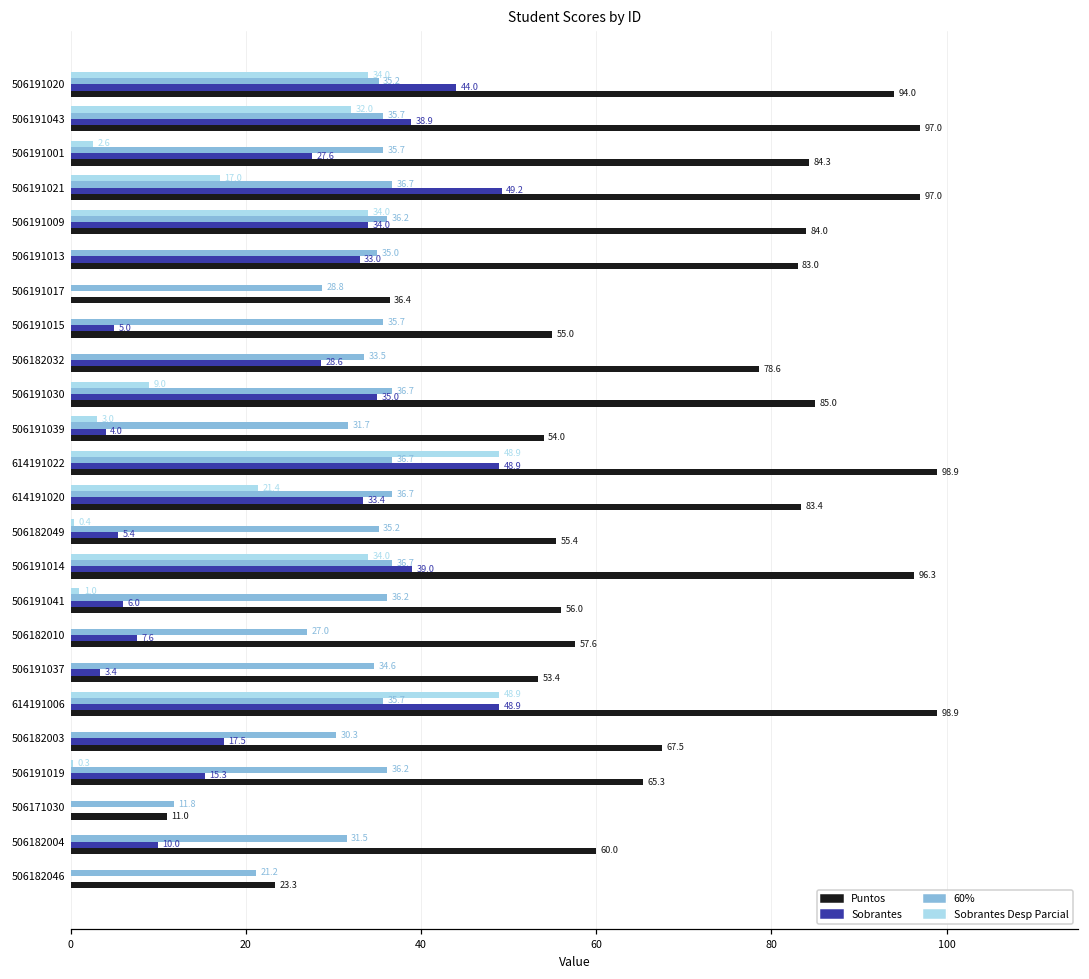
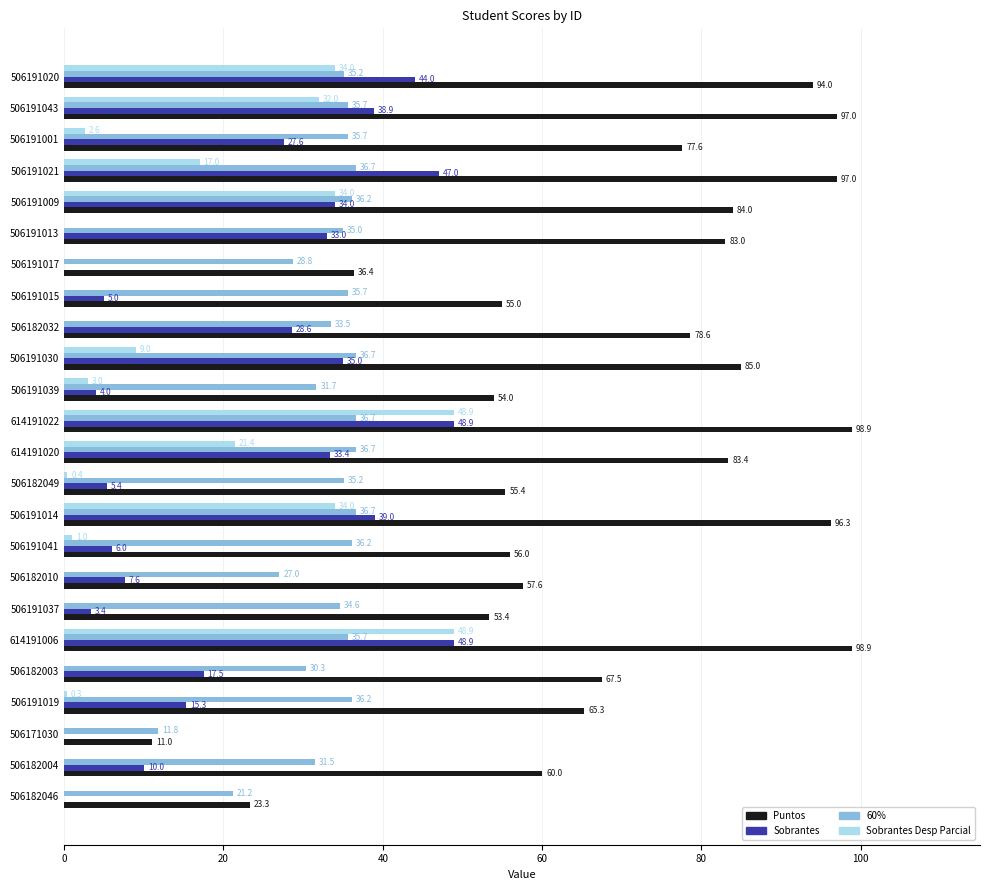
  {
    "Puntos": {
      "506191020": 94.0,
      "506191043": 97.0,
-     "506191001": 84.3,
+     "506191001": 77.6,
      "506191021": 97.0,
      "506191009": 84.0,
      "506191013": 83.0,
      "506191017": 36.4,
      "506191015": 55.0,
      "506182032": 78.6,
      "506191030": 85.0,
      "506191039": 54.0,
      "614191022": 98.9,
      "614191020": 83.4,
      "506182049": 55.4,
      "506191014": 96.3,
      "506191041": 56.0,
      "506182010": 57.6,
      "506191037": 53.4,
      "614191006": 98.9,
      "506182003": 67.5,
      "506191019": 65.3,
      "506171030": 11.0,
      "506182004": 60.0,
      "506182046": 23.3
    },
    "Sobrantes": {
      "506191020": 44.0,
      "506191043": 38.9,
      "506191001": 27.6,
-     "506191021": 49.2,
+     "506191021": 47.0,
      "506191009": 34.0,
      "506191013": 33.0,
      "506191015": 5.0,
      "506182032": 28.6,
      "506191030": 35.0,
      "506191039": 4.0,
      "614191022": 48.9,
      "614191020": 33.4,
      "506182049": 5.4,
      "506191014": 39.0,
      "506191041": 6.0,
      "506182010": 7.6,
      "506191037": 3.4,
      "614191006": 48.9,
      "506182003": 17.5,
      "506191019": 15.3,
      "506182004": 10.0
    }
  }
